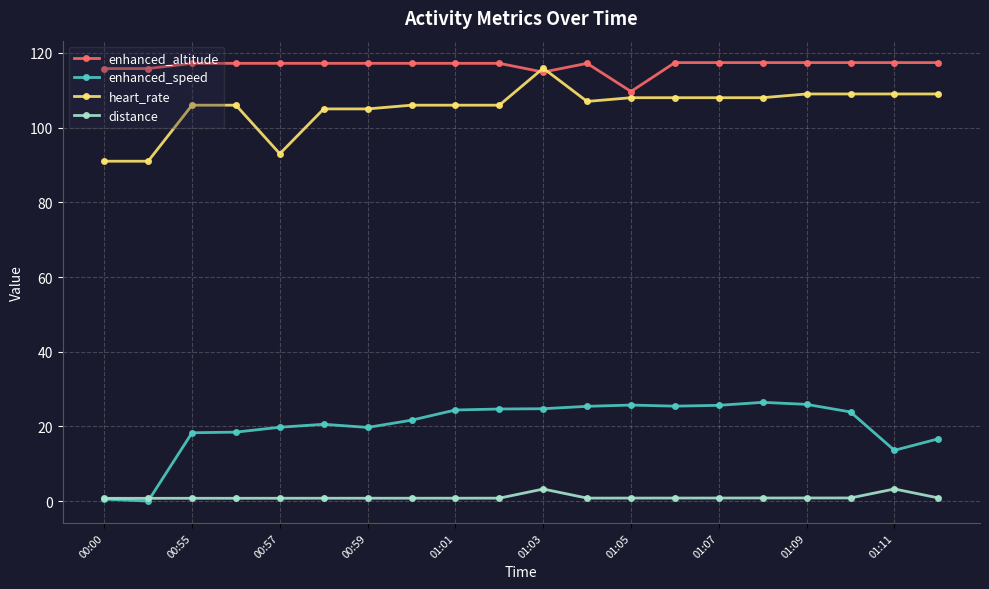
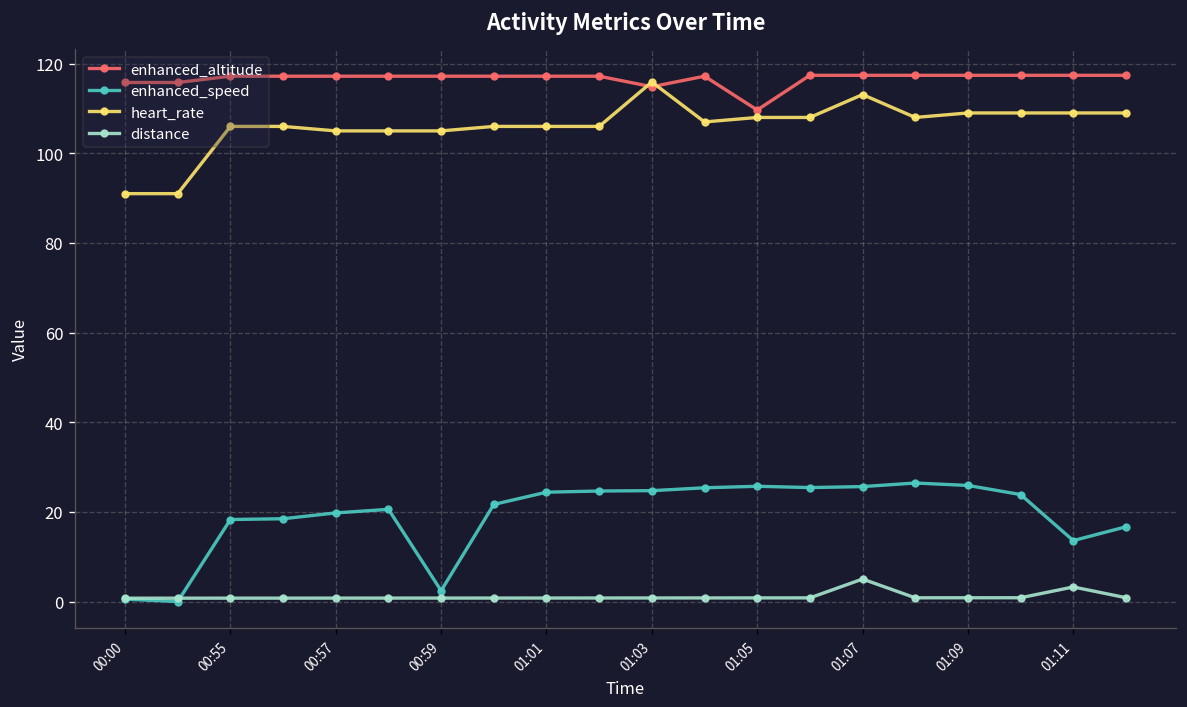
  {
    "enhanced_altitude": {
      "00:57": 117,
      "00:59": 117,
      "01:01": 117,
      "01:03": 115,
      "01:05": 110,
      "01:07": 117,
      "01:09": 117,
      "01:11": 117
    },
    "enhanced_speed": {
      "00:55": 18,
      "00:57": 20,
-     "00:59": 20,
+     "00:59": 2,
      "01:01": 24,
      "01:03": 25,
      "01:05": 26,
      "01:07": 26,
      "01:09": 26,
      "01:11": 14
    },
    "heart_rate": {
      "00:00": 91,
-     "00:57": 93,
+     "00:57": 105,
      "00:59": 105,
      "01:01": 106,
      "01:03": 116,
      "01:05": 108,
-     "01:07": 108,
+     "01:07": 113,
      "01:09": 109,
      "01:11": 109
    },
    "distance": {
      "00:55": 1,
      "00:57": 1,
      "00:59": 1,
      "01:01": 1,
-     "01:03": 3,
+     "01:03": 1,
      "01:05": 1,
-     "01:07": 1,
+     "01:07": 5,
      "01:09": 1,
      "01:11": 3
    }
  }
